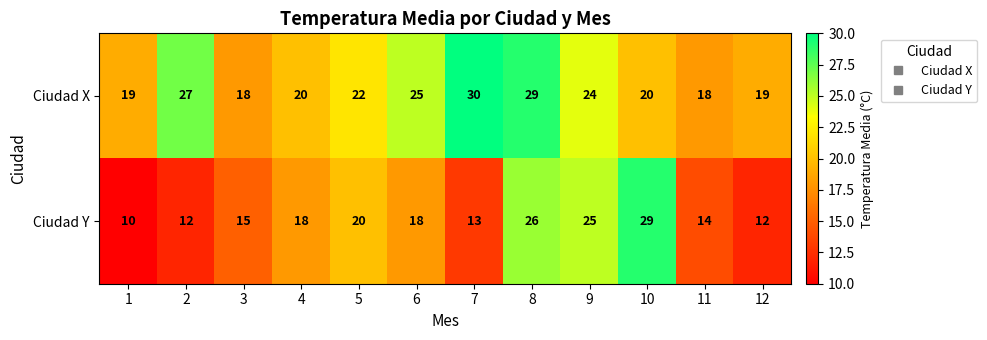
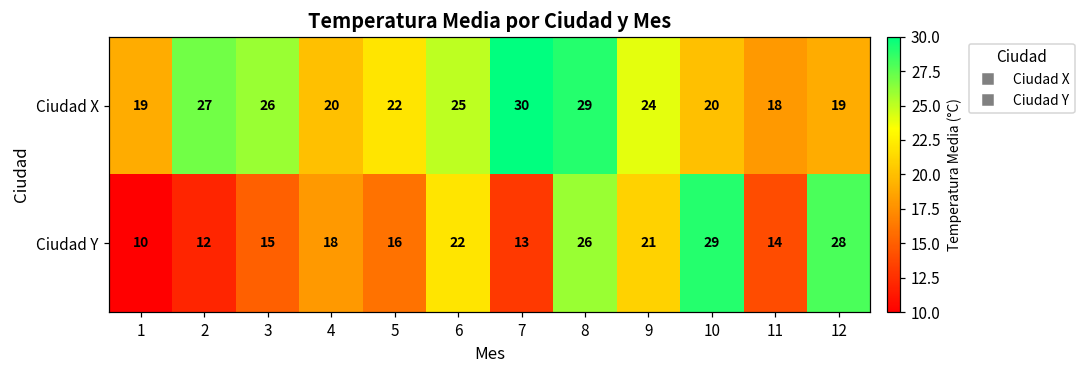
  {
    "Ciudad X": {
      "1": 19,
      "2": 27,
-     "3": 18,
+     "3": 26,
      "4": 20,
      "5": 22,
      "6": 25,
      "7": 30,
      "8": 29,
      "9": 24,
      "10": 20,
      "11": 18,
      "12": 19
    },
    "Ciudad Y": {
      "1": 10,
      "2": 12,
      "3": 15,
      "4": 18,
-     "5": 20,
-     "6": 18,
+     "5": 16,
+     "6": 22,
      "7": 13,
      "8": 26,
-     "9": 25,
+     "9": 21,
      "10": 29,
      "11": 14,
-     "12": 12
+     "12": 28
    }
  }
